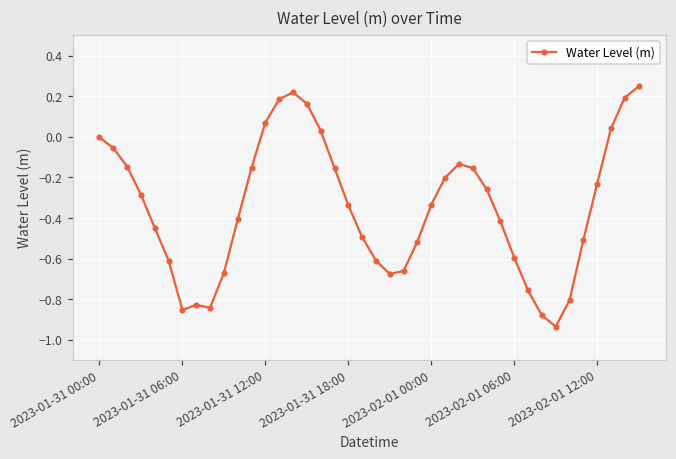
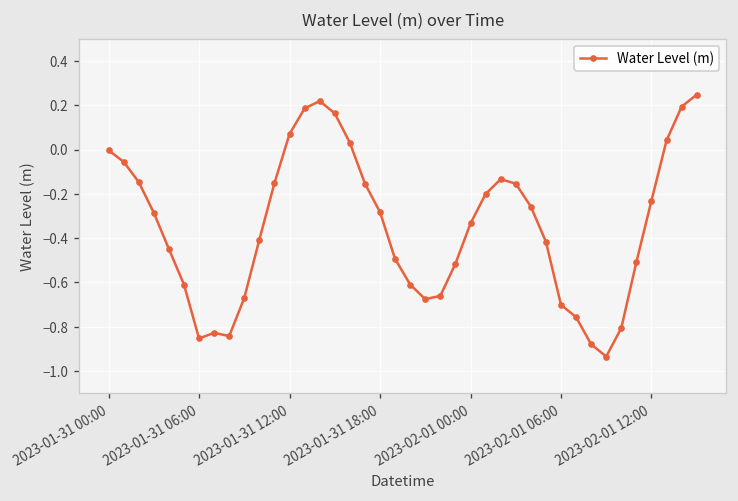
  {
    "2023-01-31 00:00": 0.00,
    "2023-01-31 06:00": -0.85,
    "2023-01-31 12:00": 0.07,
-   "2023-01-31 18:00": -0.34,
+   "2023-01-31 18:00": -0.28,
    "2023-02-01 00:00": -0.33,
-   "2023-02-01 06:00": -0.59,
+   "2023-02-01 06:00": -0.70,
    "2023-02-01 12:00": -0.23
  }
